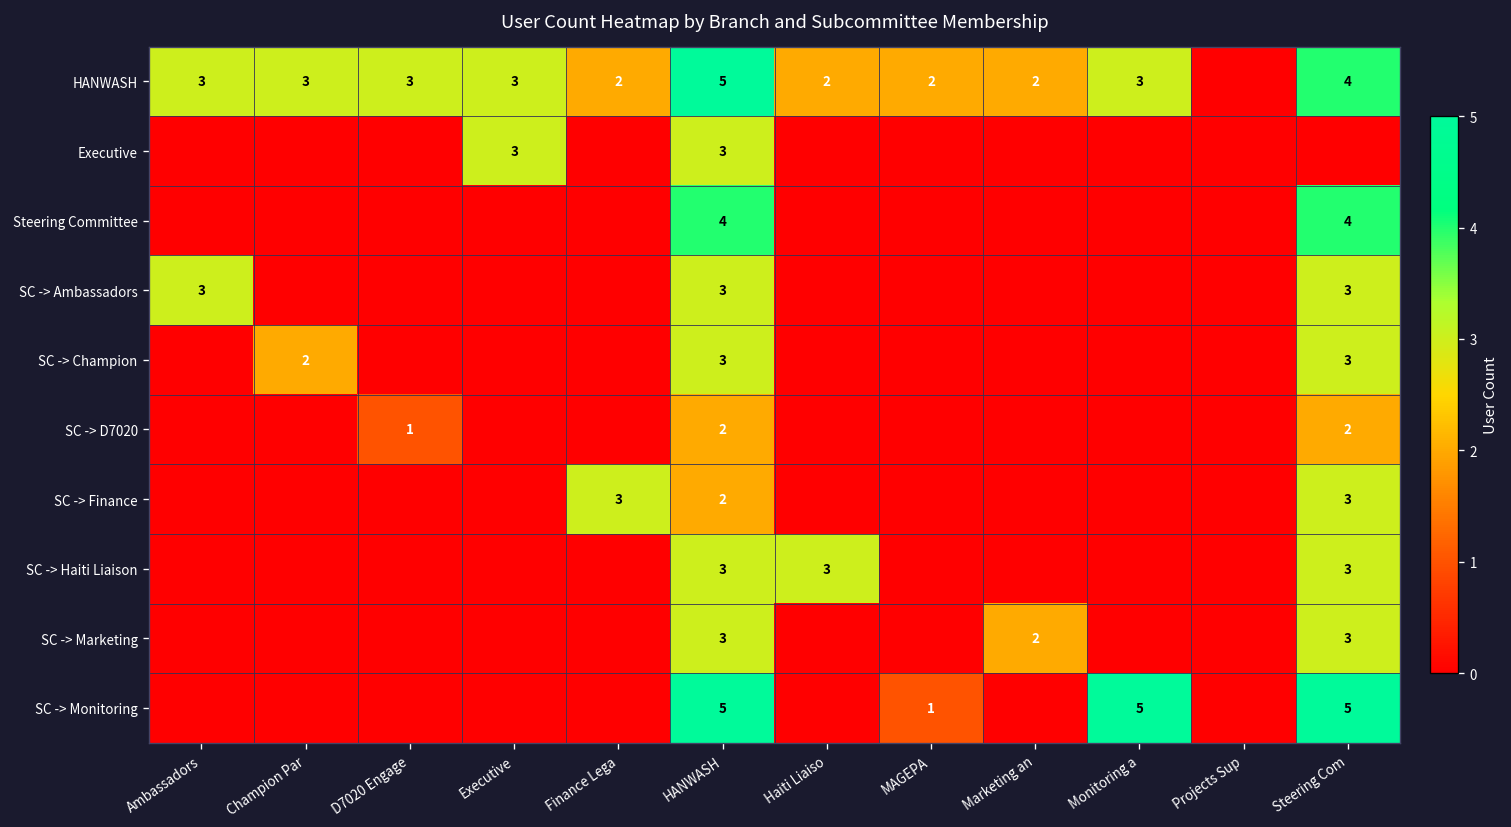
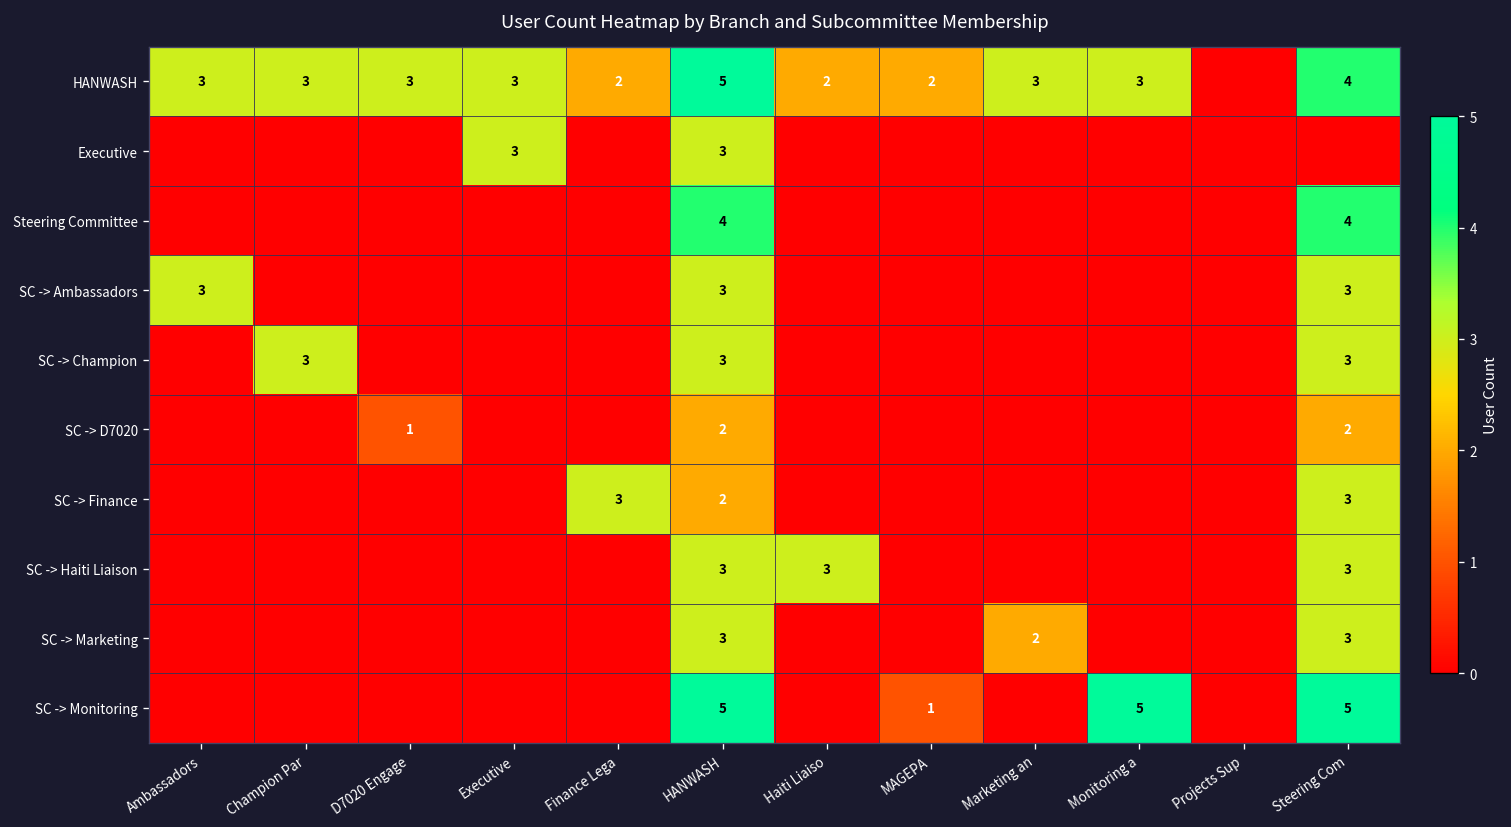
  {
    "HANWASH": {
      "Ambassadors": 3,
      "Champion Par": 3,
      "D7020 Engage": 3,
      "Executive": 3,
      "Finance Lega": 2,
      "HANWASH": 5,
      "Haiti Liaiso": 2,
      "MAGEPA": 2,
-     "Marketing an": 2,
+     "Marketing an": 3,
      "Monitoring a": 3,
      "Steering Com": 4
    },
    "Executive": {
      "Executive": 3,
      "HANWASH": 3
    },
    "Steering Committee": {
      "HANWASH": 4,
      "Steering Com": 4
    },
    "SC -> Ambassadors": {
      "Ambassadors": 3,
      "HANWASH": 3,
      "Steering Com": 3
    },
    "SC -> Champion": {
-     "Champion Par": 2,
+     "Champion Par": 3,
      "HANWASH": 3,
      "Steering Com": 3
    },
    "SC -> D7020": {
      "D7020 Engage": 1,
      "HANWASH": 2,
      "Steering Com": 2
    },
    "SC -> Finance": {
      "Finance Lega": 3,
      "HANWASH": 2,
      "Steering Com": 3
    },
    "SC -> Haiti Liaison": {
      "HANWASH": 3,
      "Haiti Liaiso": 3,
      "Steering Com": 3
    },
    "SC -> Marketing": {
      "HANWASH": 3,
      "Marketing an": 2,
      "Steering Com": 3
    },
    "SC -> Monitoring": {
      "HANWASH": 5,
      "MAGEPA": 1,
      "Monitoring a": 5,
      "Steering Com": 5
    }
  }
